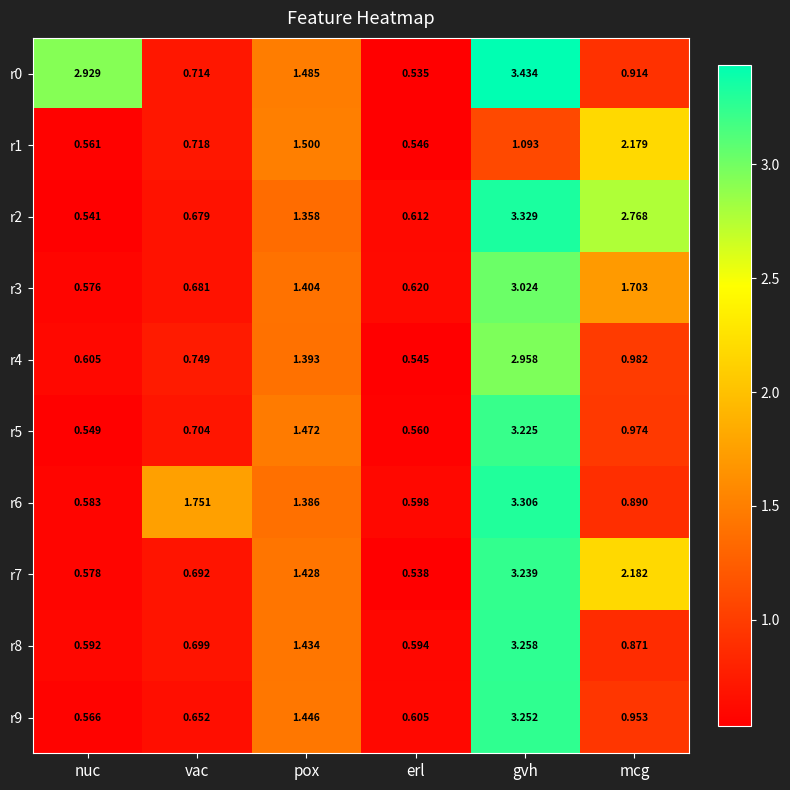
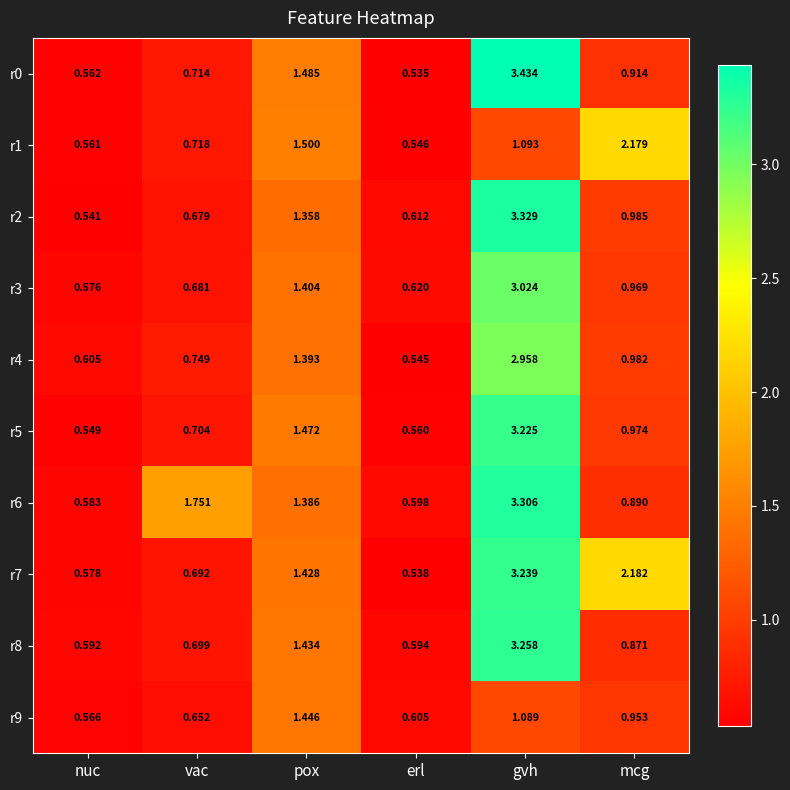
  {
    "r0": {
-     "nuc": 2.929,
+     "nuc": 0.562,
      "vac": 0.714,
      "pox": 1.485,
      "erl": 0.535,
      "gvh": 3.434,
      "mcg": 0.914
    },
    "r1": {
      "nuc": 0.561,
      "vac": 0.718,
      "pox": 1.500,
      "erl": 0.546,
      "gvh": 1.093,
      "mcg": 2.179
    },
    "r2": {
      "nuc": 0.541,
      "vac": 0.679,
      "pox": 1.358,
      "erl": 0.612,
      "gvh": 3.329,
-     "mcg": 2.768
+     "mcg": 0.985
    },
    "r3": {
      "nuc": 0.576,
      "vac": 0.681,
      "pox": 1.404,
      "erl": 0.620,
      "gvh": 3.024,
-     "mcg": 1.703
+     "mcg": 0.969
    },
    "r4": {
      "nuc": 0.605,
      "vac": 0.749,
      "pox": 1.393,
      "erl": 0.545,
      "gvh": 2.958,
      "mcg": 0.982
    },
    "r5": {
      "nuc": 0.549,
      "vac": 0.704,
      "pox": 1.472,
      "erl": 0.560,
      "gvh": 3.225,
      "mcg": 0.974
    },
    "r6": {
      "nuc": 0.583,
      "vac": 1.751,
      "pox": 1.386,
      "erl": 0.598,
      "gvh": 3.306,
      "mcg": 0.890
    },
    "r7": {
      "nuc": 0.578,
      "vac": 0.692,
      "pox": 1.428,
      "erl": 0.538,
      "gvh": 3.239,
      "mcg": 2.182
    },
    "r8": {
      "nuc": 0.592,
      "vac": 0.699,
      "pox": 1.434,
      "erl": 0.594,
      "gvh": 3.258,
      "mcg": 0.871
    },
    "r9": {
      "nuc": 0.566,
      "vac": 0.652,
      "pox": 1.446,
      "erl": 0.605,
-     "gvh": 3.252,
+     "gvh": 1.089,
      "mcg": 0.953
    }
  }
